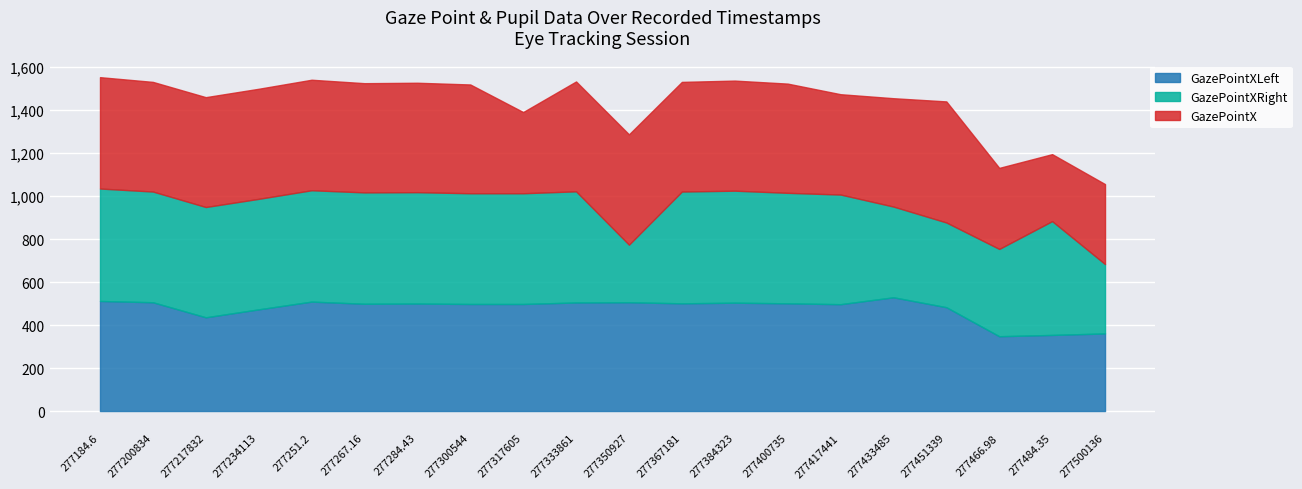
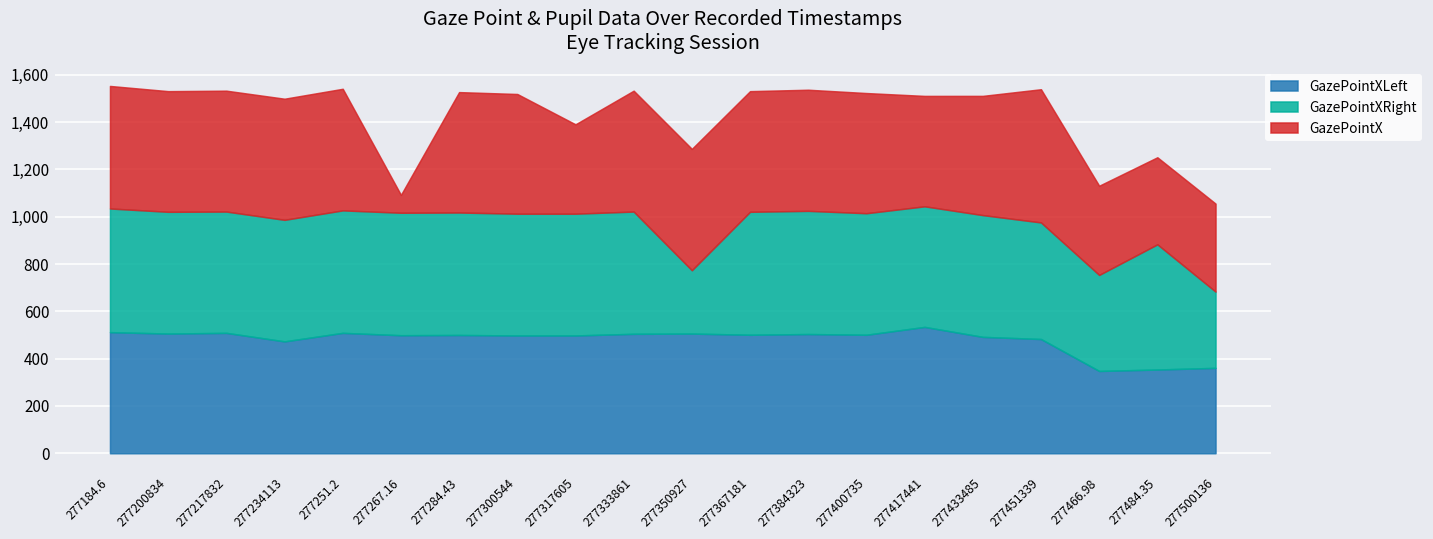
  {
    "GazePointXLeft": {
      "277184.6": 510,
      "277200834": 510,
-     "277217832": 440,
+     "277217832": 510,
      "277234113": 470,
      "277251.2": 510,
      "277267.16": 500,
      "277284.43": 500,
      "277300544": 500,
      "277317605": 500,
      "277333861": 510,
      "277350927": 510,
      "277367181": 500,
      "277384323": 500,
      "277400735": 500,
-     "277417441": 500,
-     "277433485": 530,
+     "277417441": 530,
+     "277433485": 490,
      "277451339": 480,
      "277466.98": 350,
      "277484.35": 350,
      "277500136": 360
    },
    "GazePointXRight": {
      "277184.6": 520,
      "277200834": 520,
      "277217832": 510,
      "277234113": 510,
      "277251.2": 520,
      "277267.16": 520,
      "277284.43": 520,
      "277300544": 520,
      "277317605": 520,
      "277333861": 520,
      "277350927": 270,
      "277367181": 520,
      "277384323": 520,
      "277400735": 510,
      "277417441": 510,
-     "277433485": 420,
-     "277451339": 390,
+     "277433485": 520,
+     "277451339": 490,
      "277466.98": 410,
      "277484.35": 530,
      "277500136": 320
    },
    "GazePointX": {
      "277184.6": 520,
      "277200834": 510,
      "277217832": 510,
      "277234113": 510,
      "277251.2": 510,
-     "277267.16": 510,
+     "277267.16": 80,
      "277284.43": 510,
      "277300544": 510,
      "277317605": 380,
      "277333861": 510,
      "277350927": 510,
      "277367181": 510,
      "277384323": 510,
      "277400735": 510,
      "277417441": 470,
      "277433485": 500,
      "277451339": 560,
      "277466.98": 380,
-     "277484.35": 310,
+     "277484.35": 370,
      "277500136": 370
    }
  }
